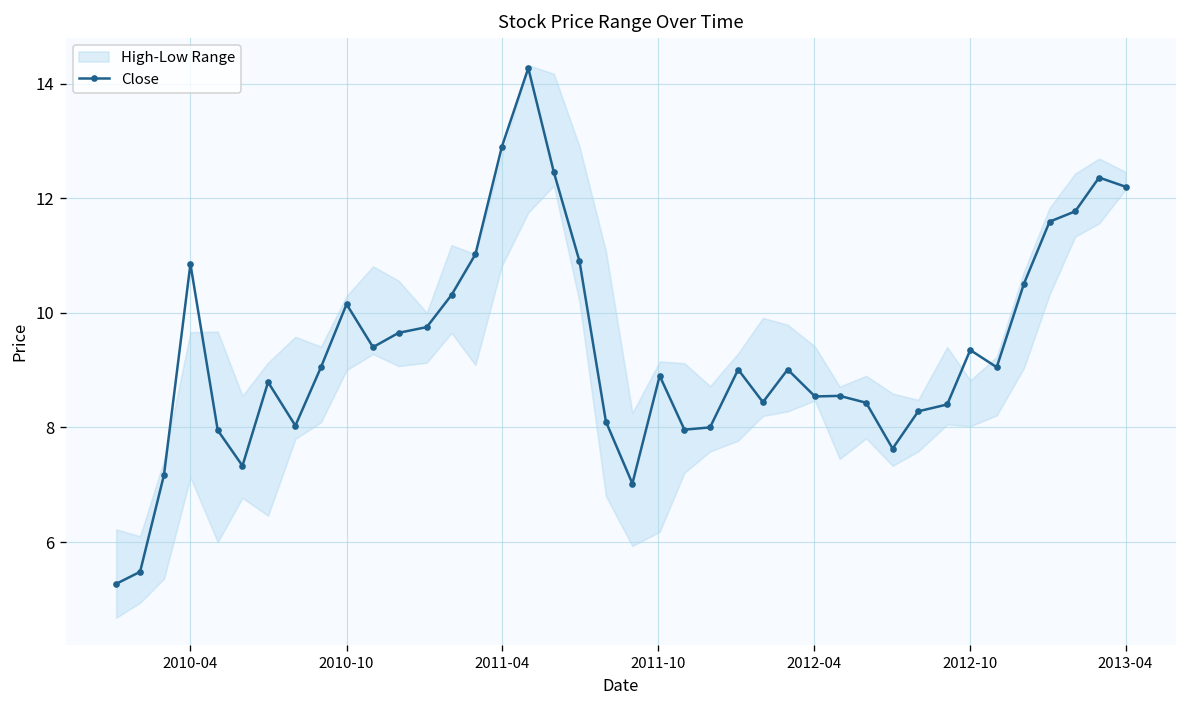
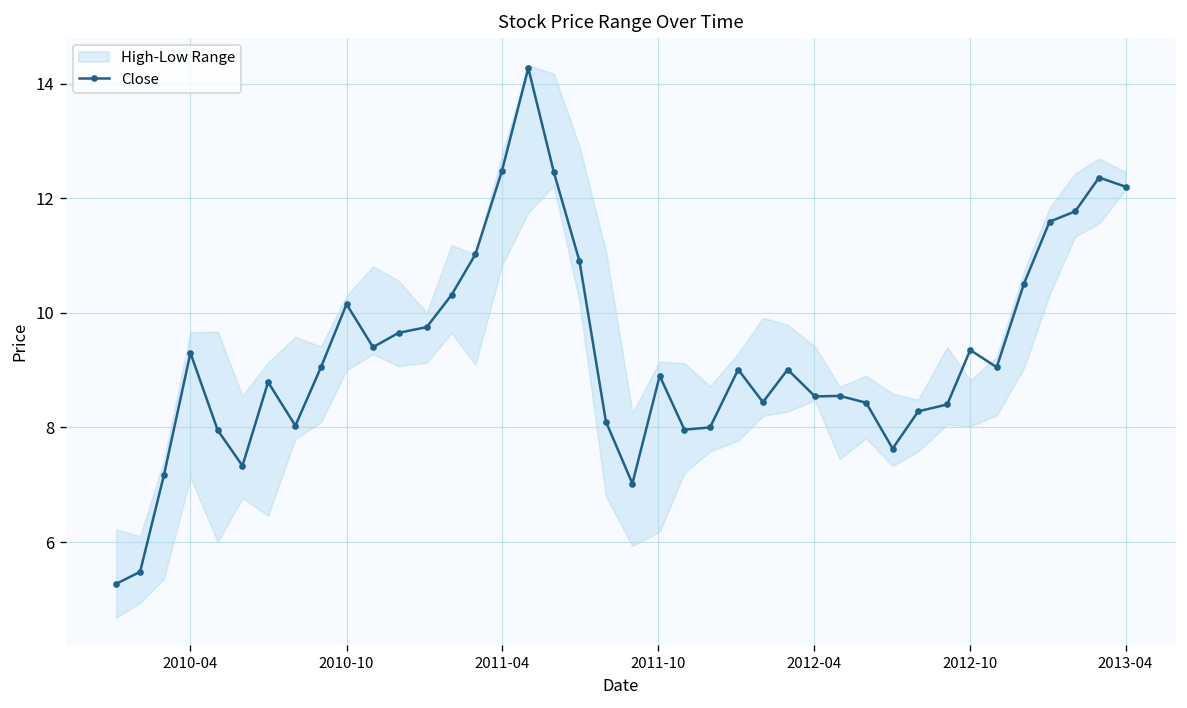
  {
    "Close": {
-     "2010-04": 10.9,
+     "2010-04": 9.3,
      "2010-10": 10.2,
-     "2011-04": 12.9,
+     "2011-04": 12.5,
      "2012-10": 9.4,
      "2013-04": 12.2
    }
  }
